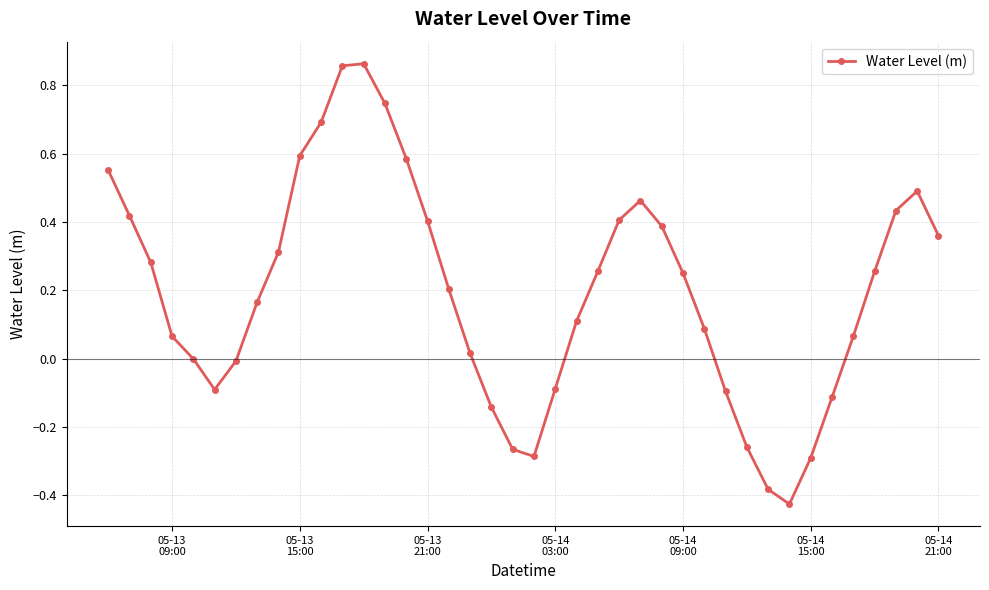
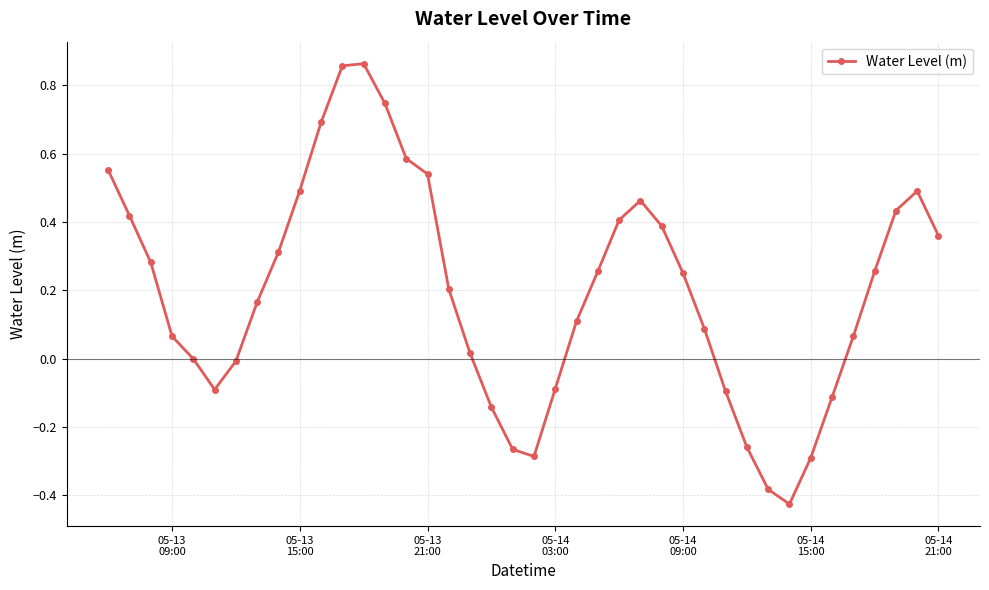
  {
    "05-13 09:00": 0.07,
-   "05-13 15:00": 0.59,
-   "05-13 21:00": 0.40,
+   "05-13 15:00": 0.49,
+   "05-13 21:00": 0.54,
    "05-14 03:00": -0.09,
    "05-14 09:00": 0.25,
    "05-14 15:00": -0.29,
    "05-14 21:00": 0.36
  }
